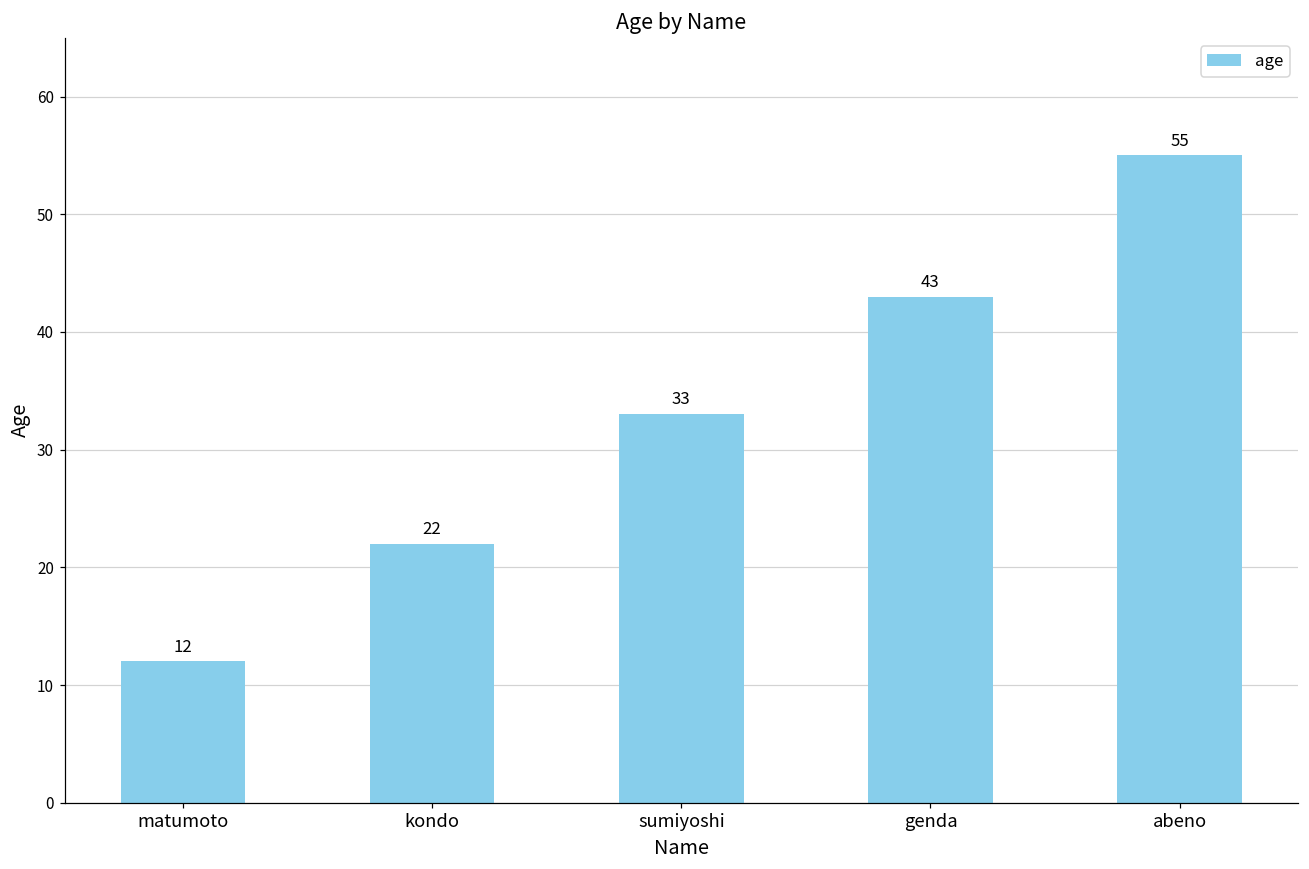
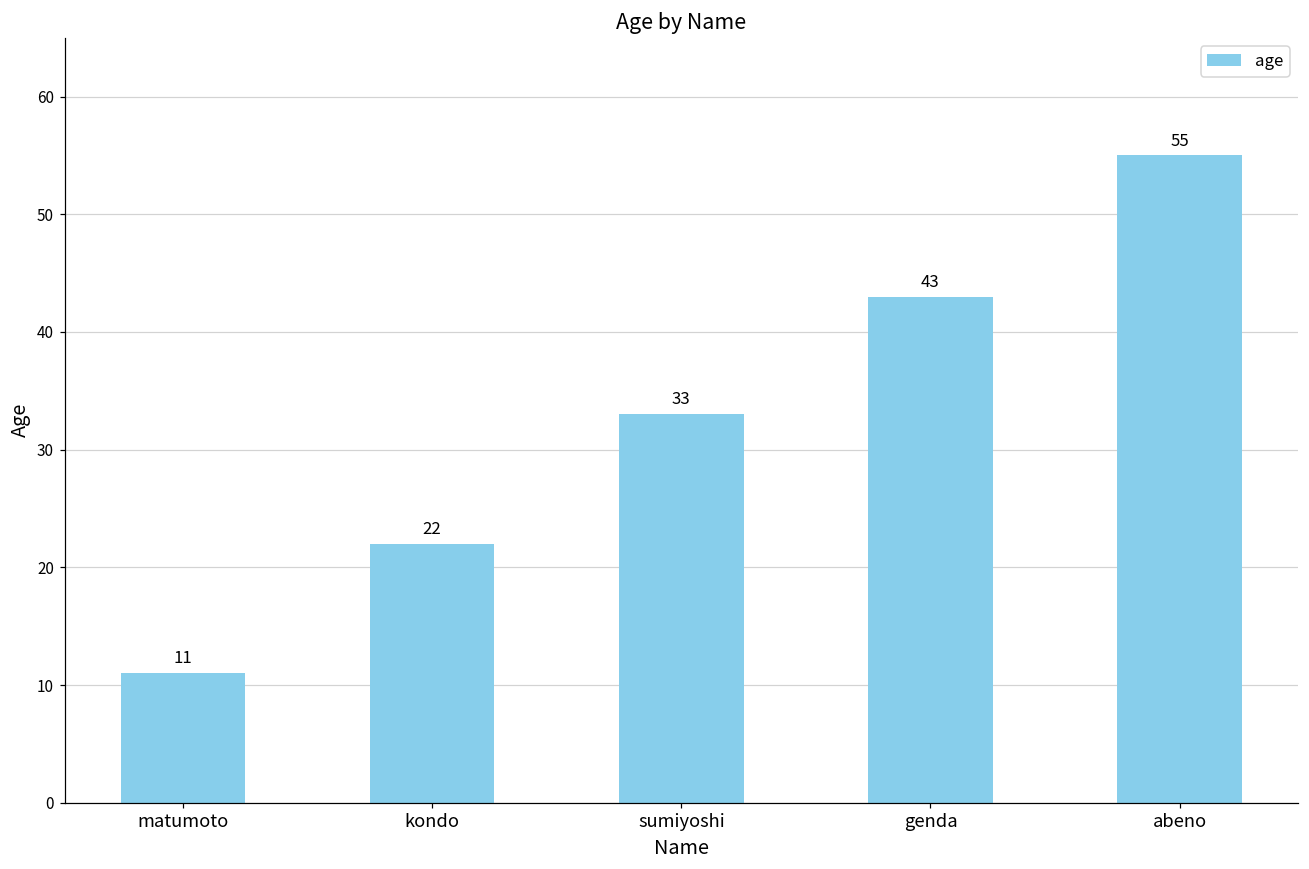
  {
-   "matumoto": 12,
+   "matumoto": 11,
    "kondo": 22,
    "sumiyoshi": 33,
    "genda": 43,
    "abeno": 55
  }
